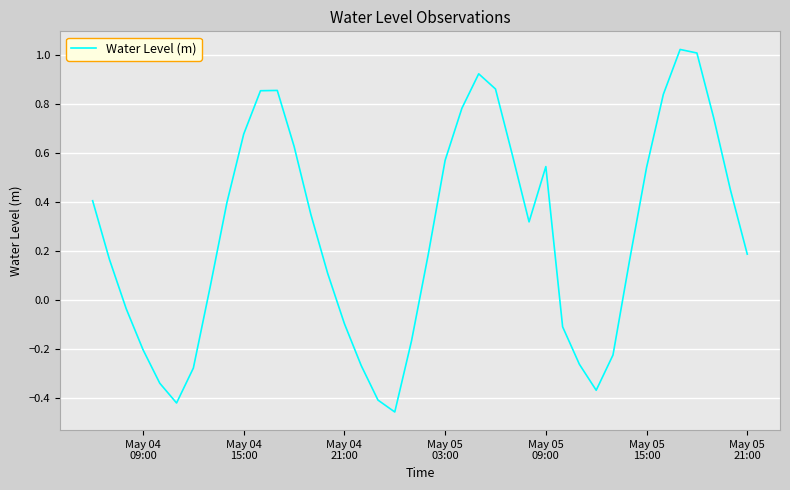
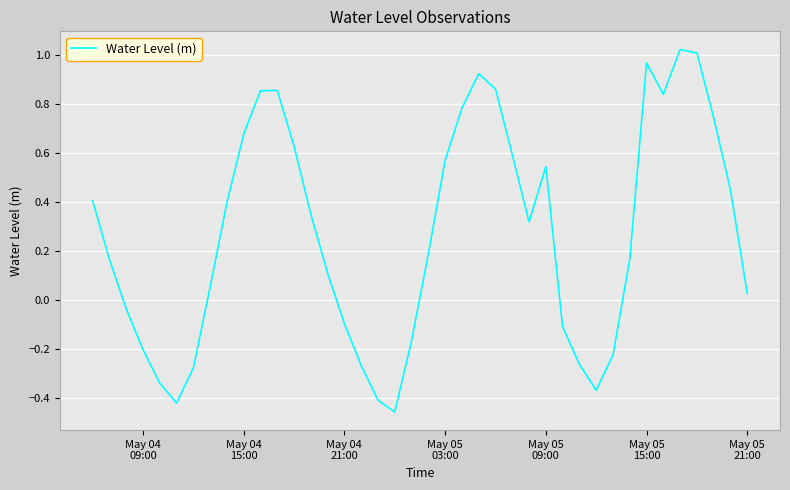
  {
    "May 04 09:00": -0.20,
    "May 04 15:00": 0.68,
    "May 04 21:00": -0.10,
    "May 05 03:00": 0.57,
    "May 05 09:00": 0.54,
-   "May 05 15:00": 0.54,
-   "May 05 21:00": 0.19
+   "May 05 15:00": 0.97,
+   "May 05 21:00": 0.03
  }
